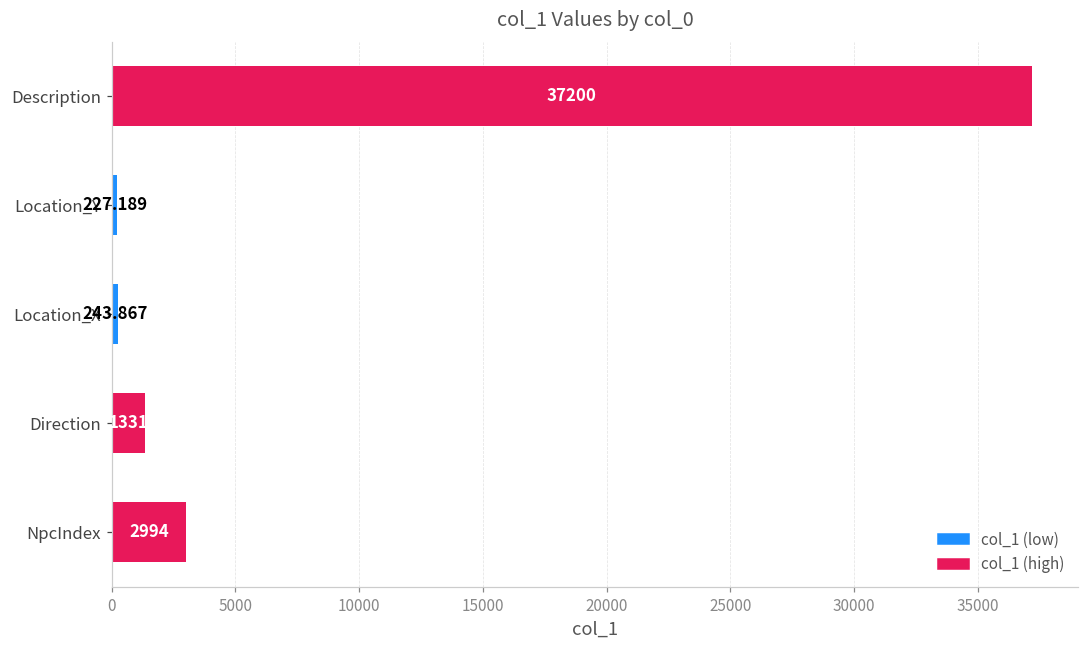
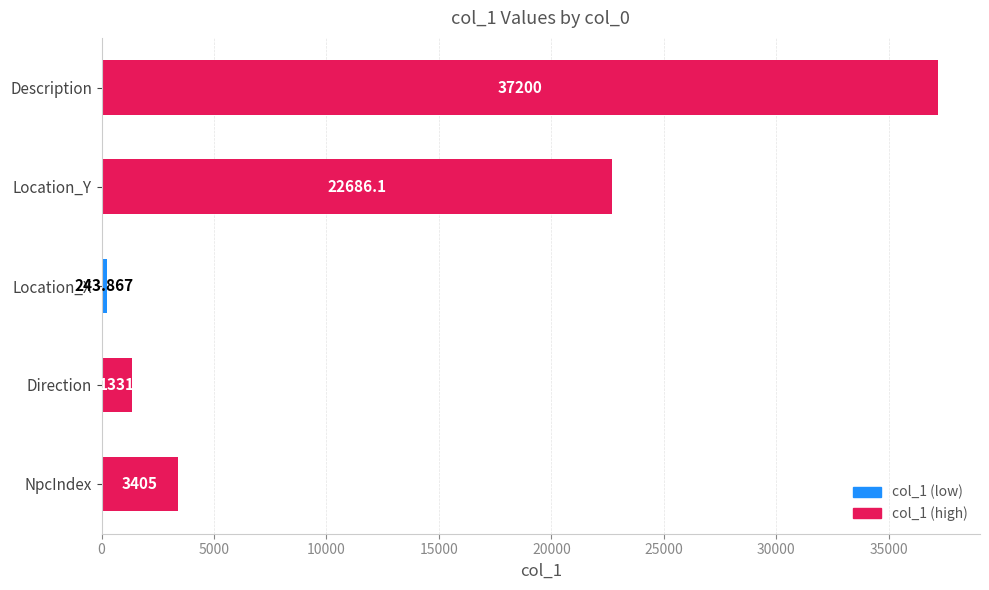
  {
    "Description": 37200,
-   "Location_Y": 227.189,
+   "Location_Y": 22686.1,
    "Location_X": 243.867,
    "Direction": 1331,
-   "NpcIndex": 2994
+   "NpcIndex": 3405
  }
